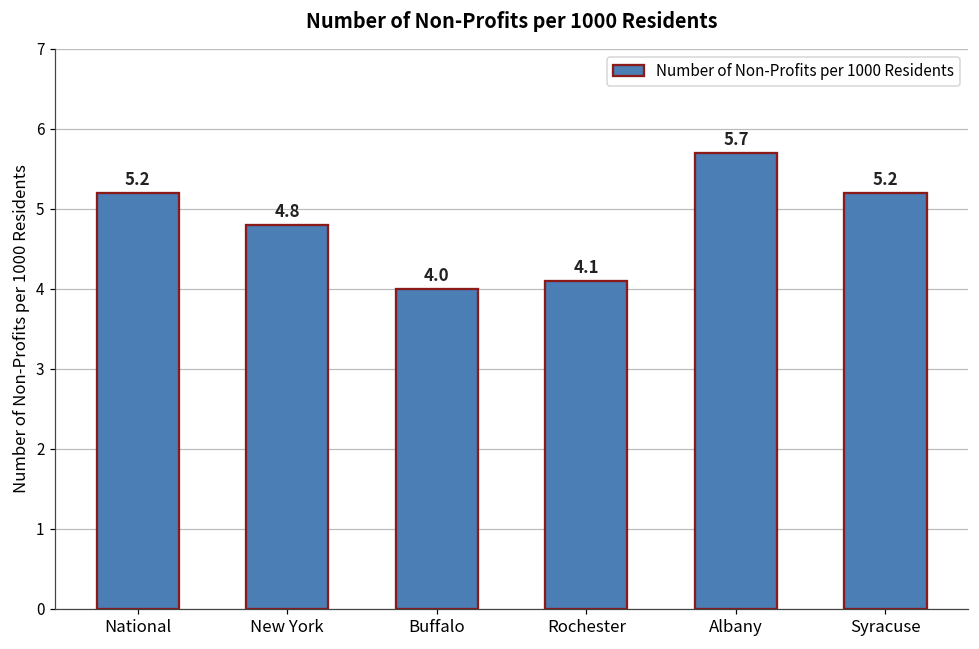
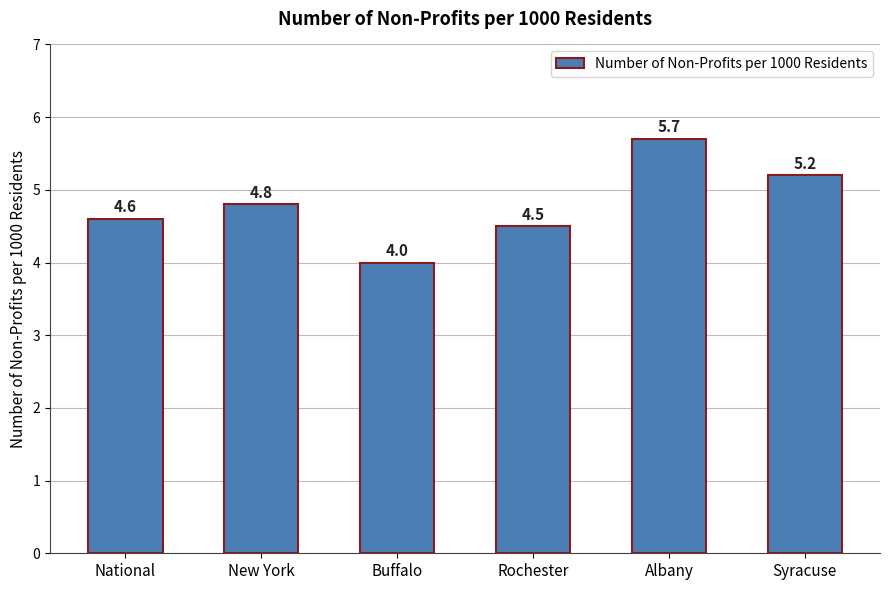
  {
-   "National": 5.2,
+   "National": 4.6,
    "New York": 4.8,
    "Buffalo": 4.0,
-   "Rochester": 4.1,
+   "Rochester": 4.5,
    "Albany": 5.7,
    "Syracuse": 5.2
  }
